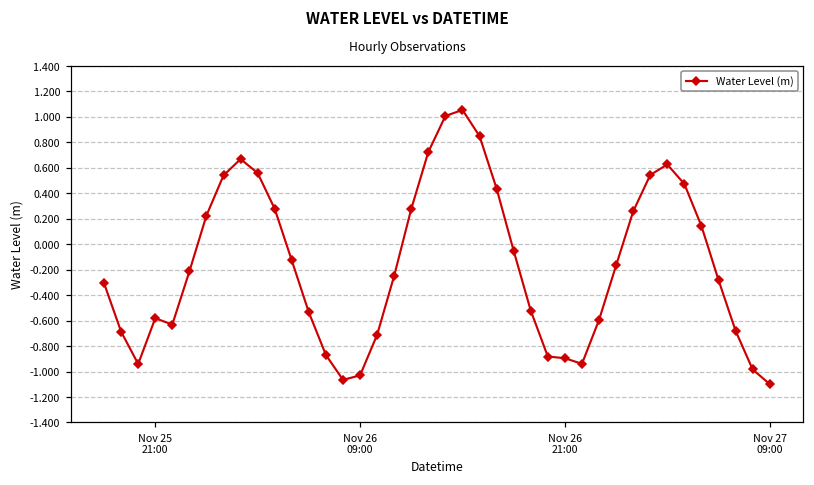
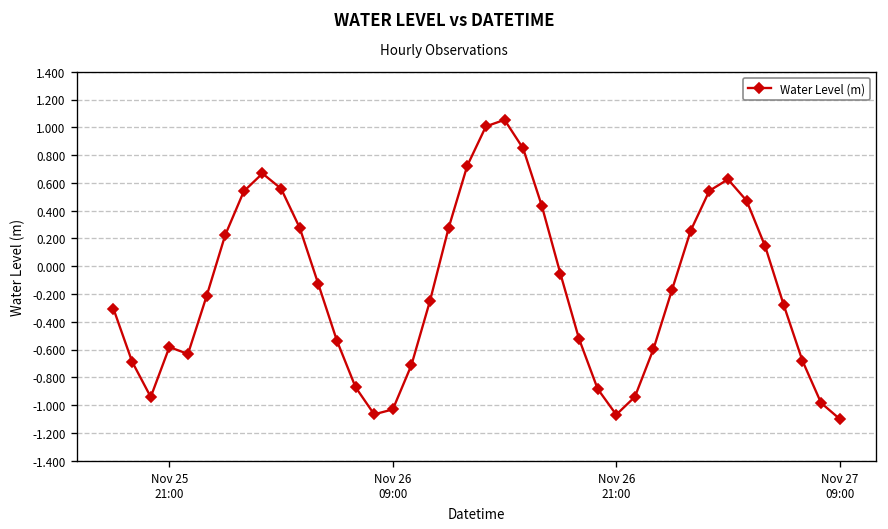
  {
    "Nov 25 21:00": -0.58,
    "Nov 26 09:00": -1.03,
-   "Nov 26 21:00": -0.90,
+   "Nov 26 21:00": -1.07,
    "Nov 27 09:00": -1.10
  }
